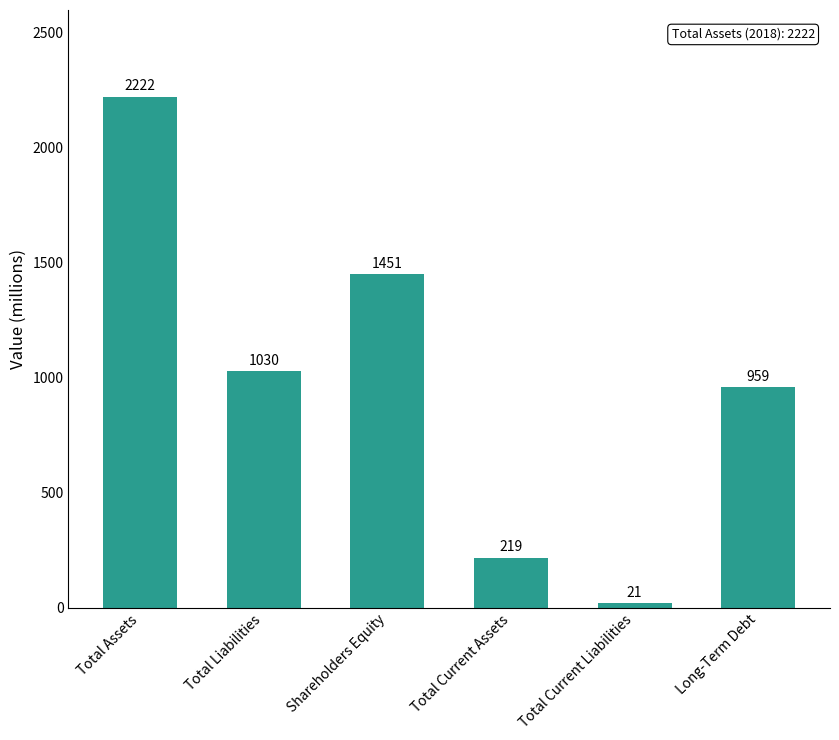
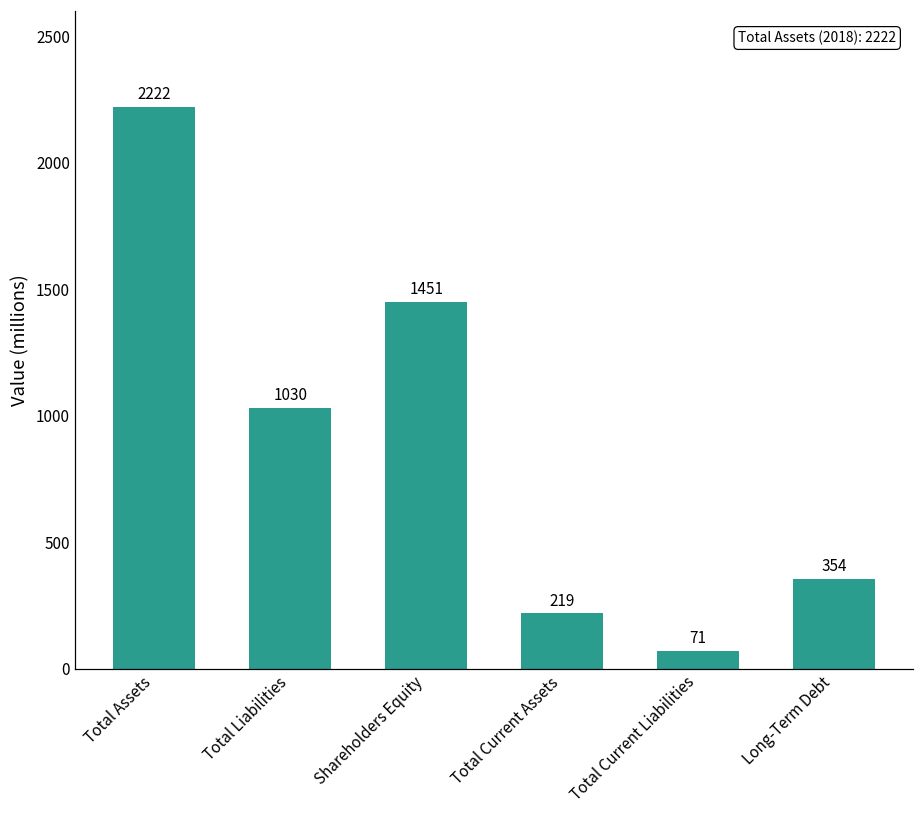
  {
    "Total Assets": 2222,
    "Total Liabilities": 1030,
    "Shareholders Equity": 1451,
    "Total Current Assets": 219,
-   "Total Current Liabilities": 21,
-   "Long-Term Debt": 959
+   "Total Current Liabilities": 71,
+   "Long-Term Debt": 354
  }
